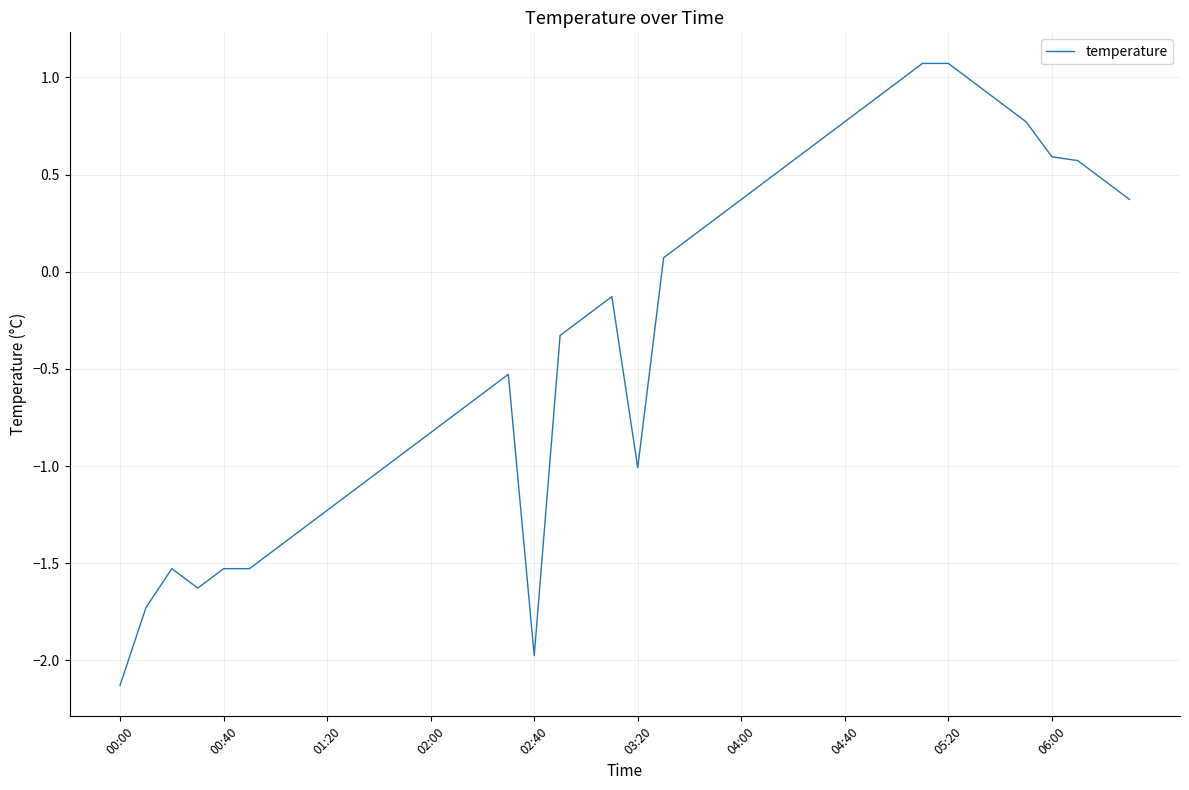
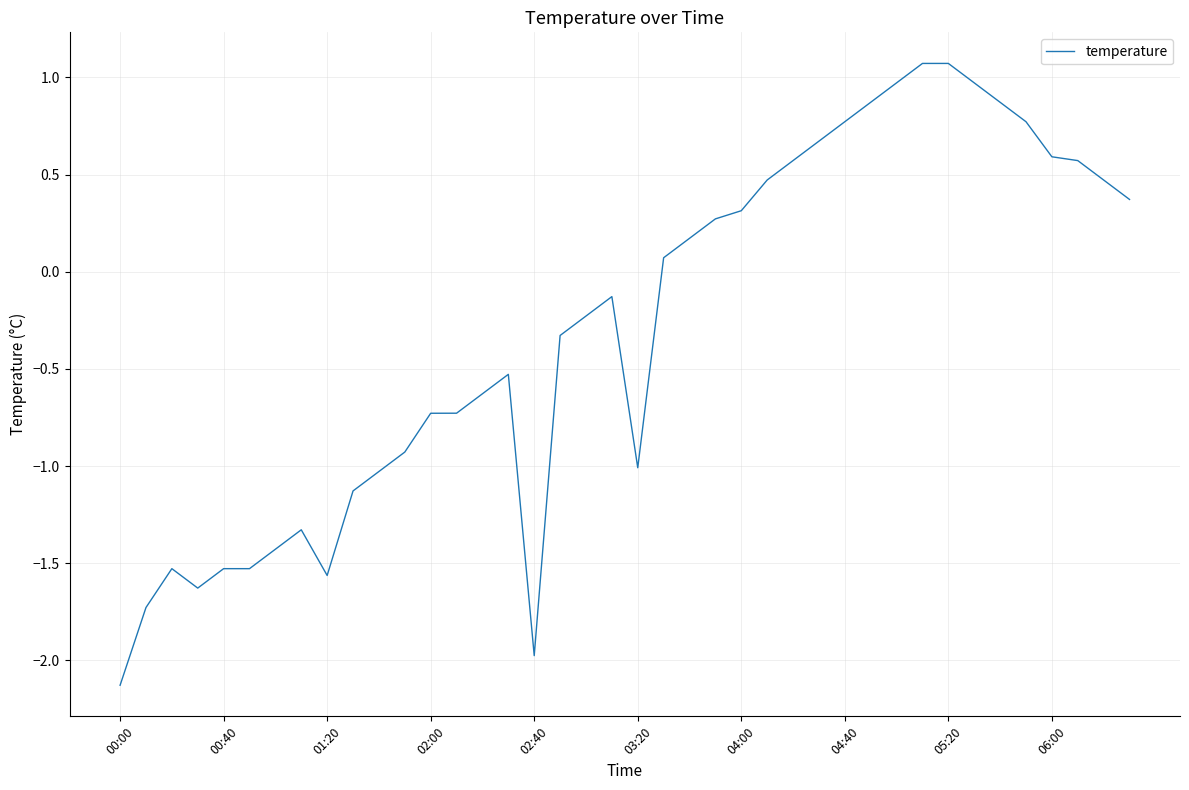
  {
    "00:00": -2.13,
    "00:40": -1.53,
-   "01:20": -1.23,
-   "02:00": -0.83,
+   "01:20": -1.56,
+   "02:00": -0.73,
    "02:40": -1.98,
    "03:20": -1.01,
-   "04:00": 0.37,
+   "04:00": 0.31,
    "04:40": 0.77,
    "05:20": 1.07,
    "06:00": 0.59
  }
